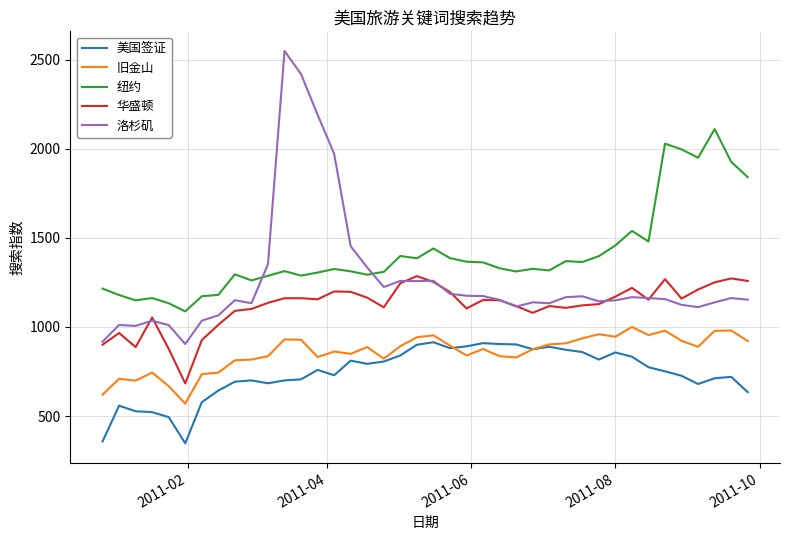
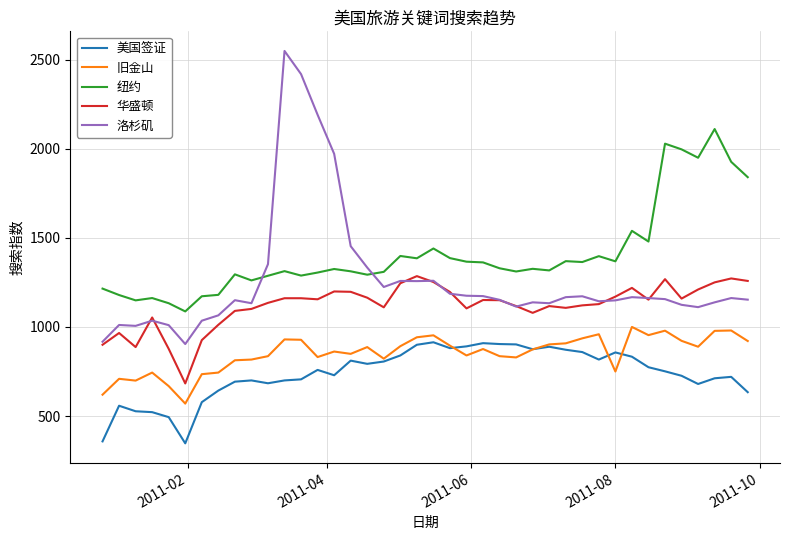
  {
    "美国签证": {
      "2011-08": 860
    },
    "旧金山": {
-     "2011-08": 950
+     "2011-08": 750
    },
    "纽约": {
-     "2011-08": 1460
+     "2011-08": 1370
    },
    "华盛顿": {
      "2011-08": 1170
    },
    "洛杉矶": {
      "2011-08": 1150
    }
  }
